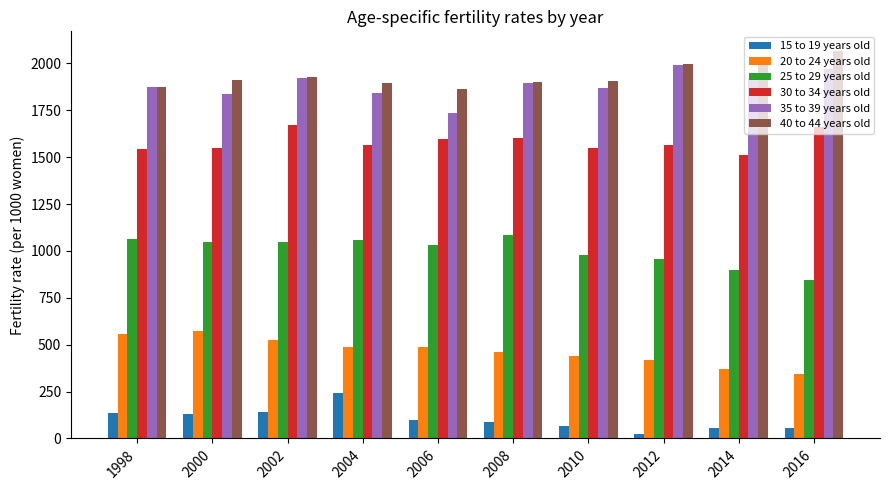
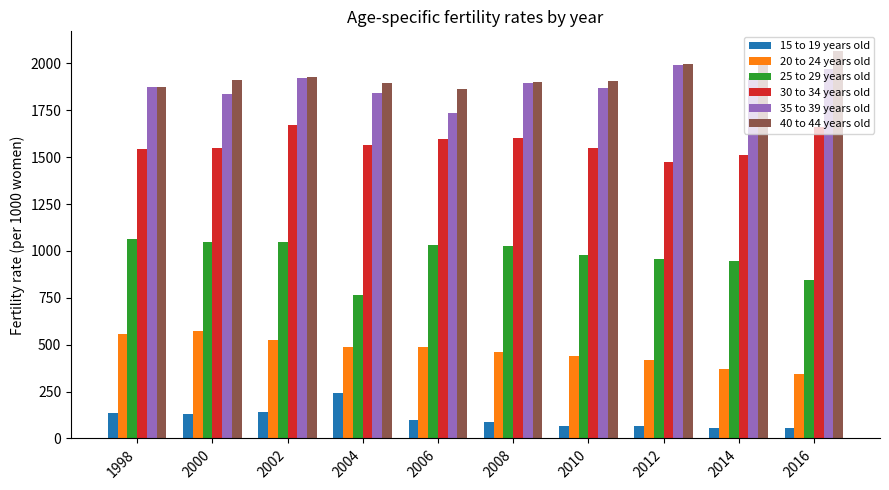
  {
    "15 to 19 years old": {
      "1998": 140,
      "2000": 130,
      "2002": 140,
      "2004": 240,
      "2006": 100,
      "2008": 90,
      "2010": 70,
-     "2012": 20,
+     "2012": 70,
      "2014": 60,
      "2016": 50
    },
    "20 to 24 years old": {
      "1998": 560,
      "2000": 570,
      "2002": 530,
      "2004": 490,
      "2006": 490,
      "2008": 460,
      "2010": 440,
      "2012": 420,
      "2014": 370,
      "2016": 350
    },
    "25 to 29 years old": {
      "1998": 1060,
      "2000": 1050,
      "2002": 1050,
-     "2004": 1060,
+     "2004": 760,
      "2006": 1030,
-     "2008": 1080,
+     "2008": 1030,
      "2010": 980,
      "2012": 960,
-     "2014": 900,
+     "2014": 950,
      "2016": 840
    },
    "30 to 34 years old": {
      "1998": 1550,
      "2000": 1550,
      "2002": 1670,
      "2004": 1560,
      "2006": 1600,
      "2008": 1600,
      "2010": 1550,
-     "2012": 1560,
+     "2012": 1480,
      "2014": 1510
    },
    "35 to 39 years old": {
      "1998": 1880,
      "2000": 1840,
      "2002": 1920,
      "2004": 1840,
      "2006": 1740,
      "2008": 1900,
      "2010": 1870,
      "2012": 1990
    },
    "40 to 44 years old": {
      "1998": 1880,
      "2000": 1910,
      "2002": 1930,
      "2004": 1900,
      "2006": 1860,
      "2008": 1900,
      "2010": 1910,
      "2012": 2000
    }
  }
